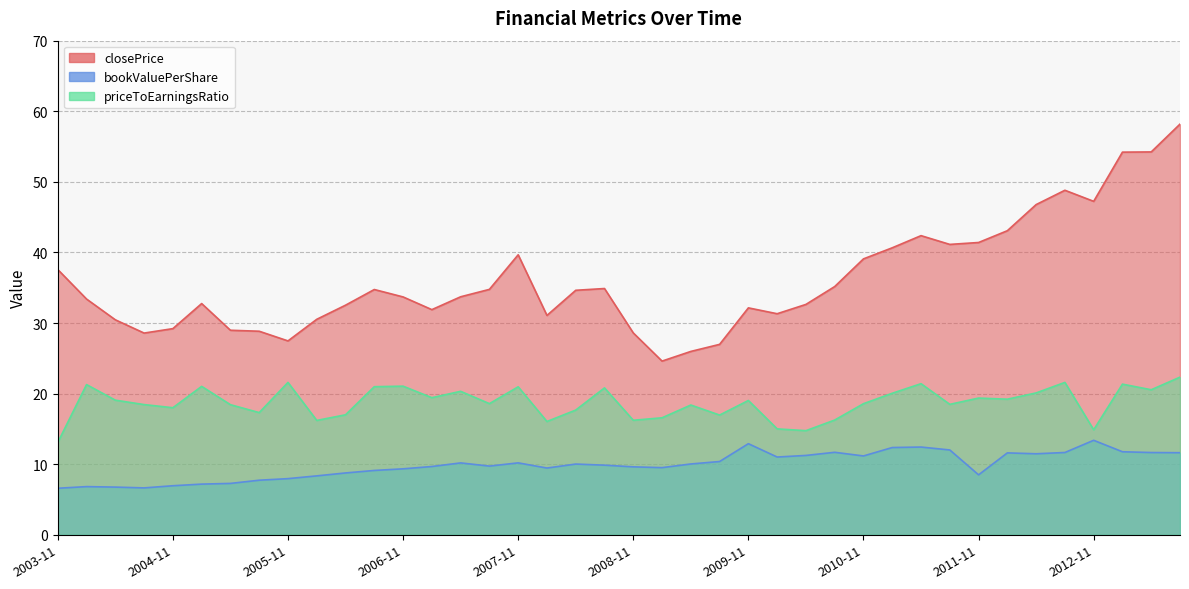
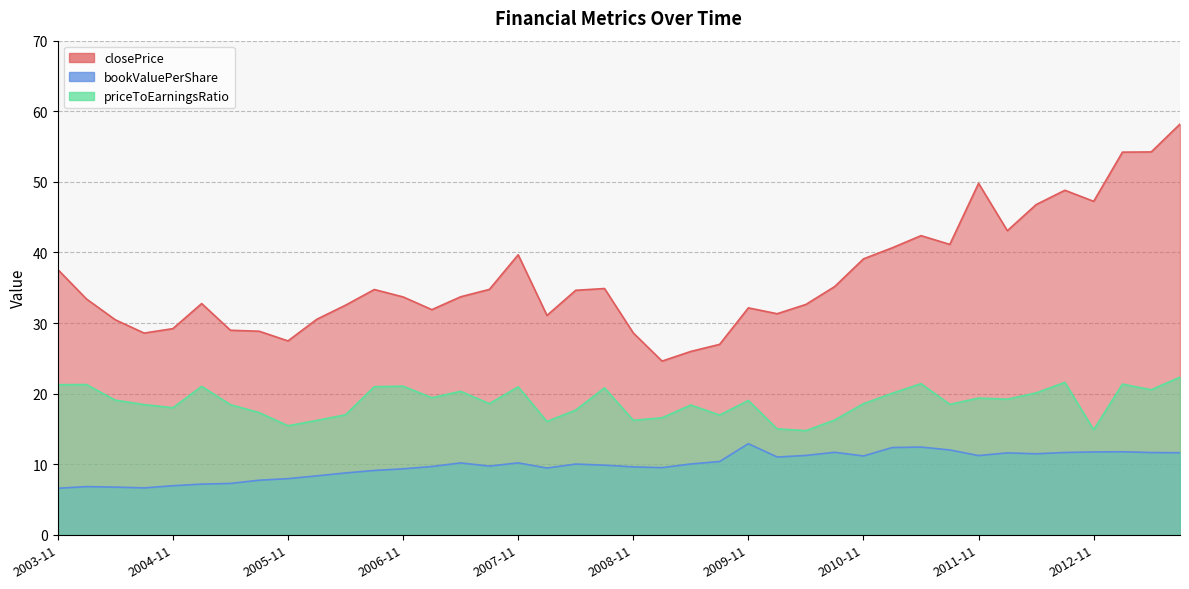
  {
    "closePrice": {
      "2003-11": 38,
      "2004-11": 29,
      "2005-11": 27,
      "2006-11": 34,
      "2007-11": 40,
      "2008-11": 29,
      "2009-11": 32,
      "2010-11": 39,
-     "2011-11": 41,
+     "2011-11": 50,
      "2012-11": 47
    },
    "bookValuePerShare": {
      "2003-11": 7,
      "2004-11": 7,
      "2005-11": 8,
      "2006-11": 9,
      "2007-11": 10,
      "2008-11": 10,
      "2009-11": 13,
      "2010-11": 11,
-     "2011-11": 8,
-     "2012-11": 13
+     "2011-11": 11,
+     "2012-11": 12
    },
    "priceToEarningsRatio": {
-     "2003-11": 13,
+     "2003-11": 21,
      "2004-11": 18,
-     "2005-11": 22,
+     "2005-11": 15,
      "2006-11": 21,
      "2007-11": 21,
      "2008-11": 16,
      "2009-11": 19,
      "2010-11": 19,
      "2011-11": 19,
      "2012-11": 15
    }
  }
